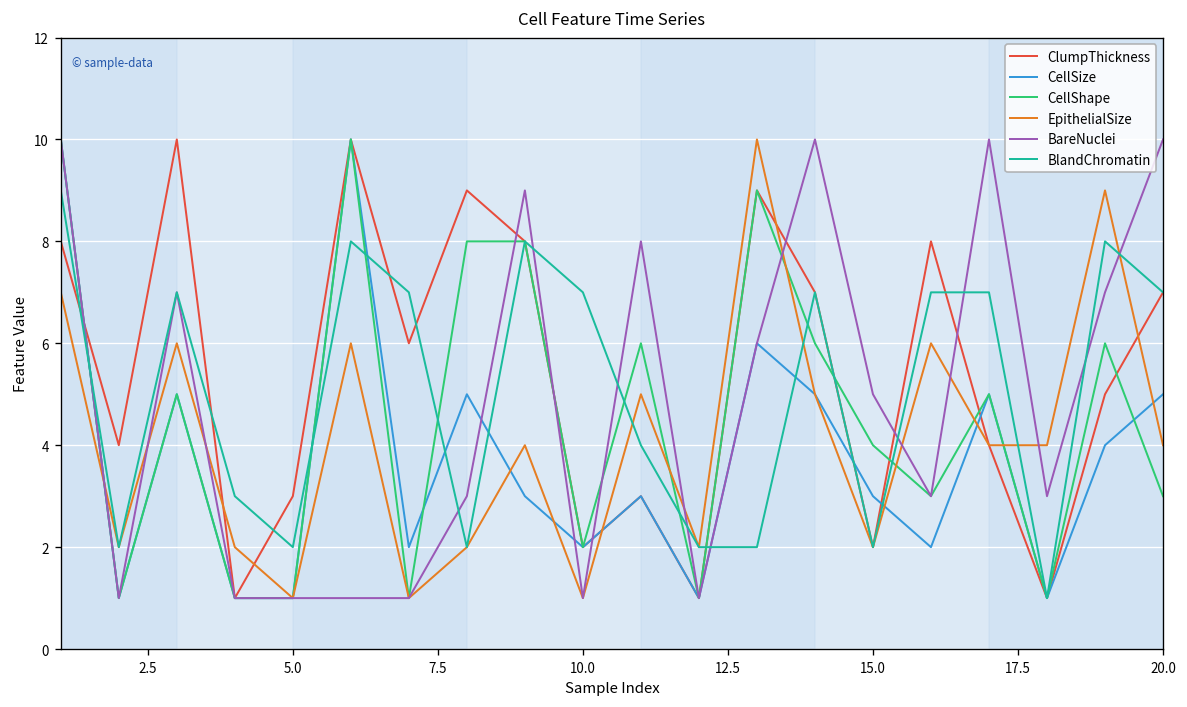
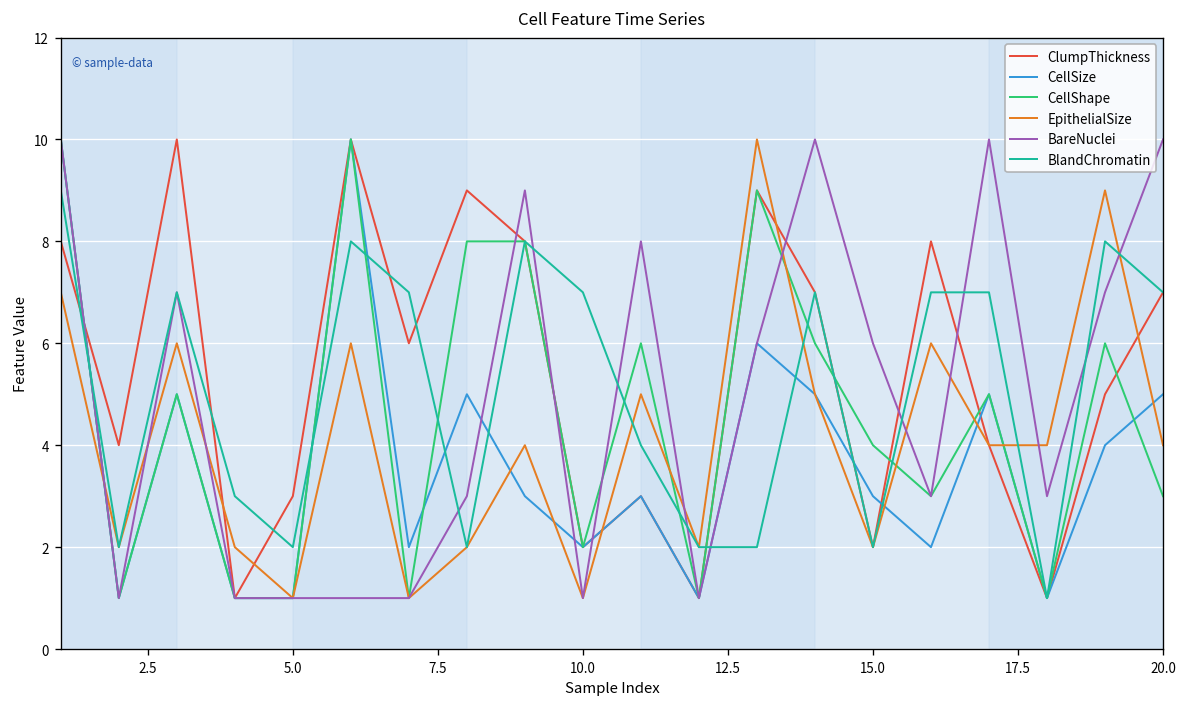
  {
    "CellSize": {
      "15.0": 3,
      "20.0": 5
    },
    "BareNuclei": {
-     "15.0": 5,
+     "15.0": 6,
      "20.0": 10
    }
  }
